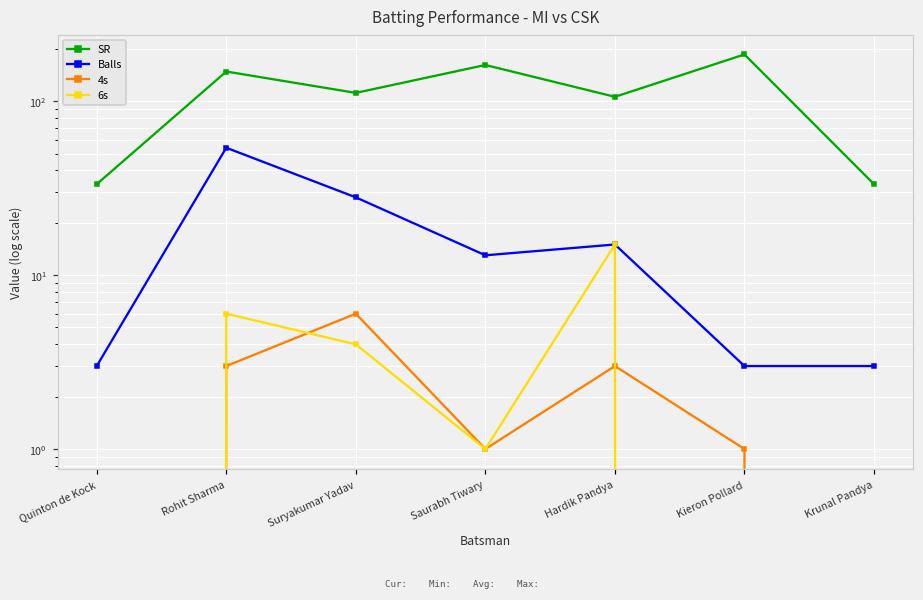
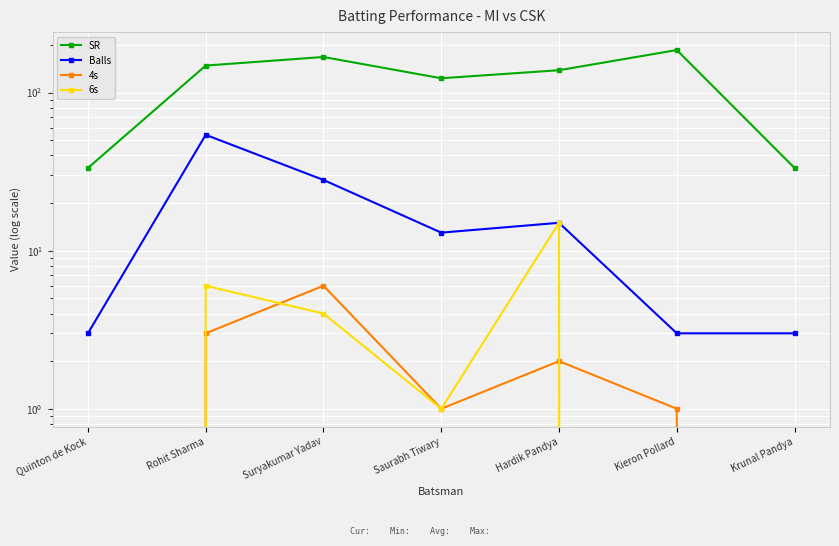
  {
    "SR": {
      "Quinton de Kock": 33,
      "Rohit Sharma": 150,
-     "Suryakumar Yadav": 110,
-     "Saurabh Tiwary": 160,
-     "Hardik Pandya": 110,
+     "Suryakumar Yadav": 170,
+     "Saurabh Tiwary": 120,
+     "Hardik Pandya": 140,
      "Kieron Pollard": 190,
      "Krunal Pandya": 33
    },
    "Balls": {
      "Quinton de Kock": 3,
      "Rohit Sharma": 54,
      "Suryakumar Yadav": 28,
      "Saurabh Tiwary": 13,
      "Kieron Pollard": 3,
      "Krunal Pandya": 3
    },
    "4s": {
      "Rohit Sharma": 3,
      "Suryakumar Yadav": 6,
-     "Hardik Pandya": 3,
+     "Hardik Pandya": 2,
      "Kieron Pollard": 1
    },
    "6s": {
      "Rohit Sharma": 6,
      "Suryakumar Yadav": 4
    }
  }
